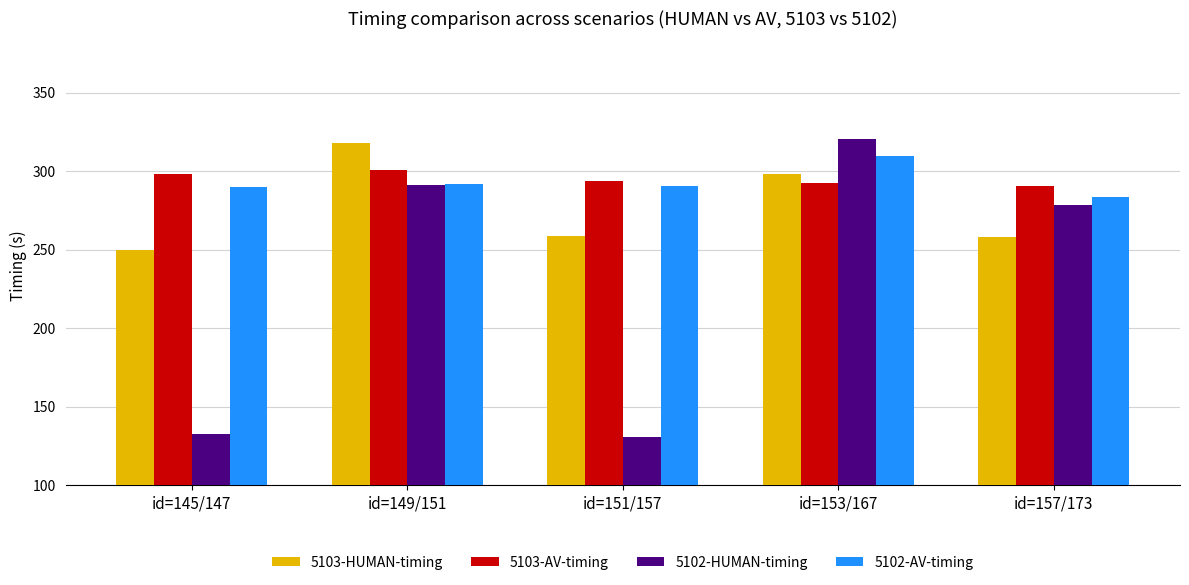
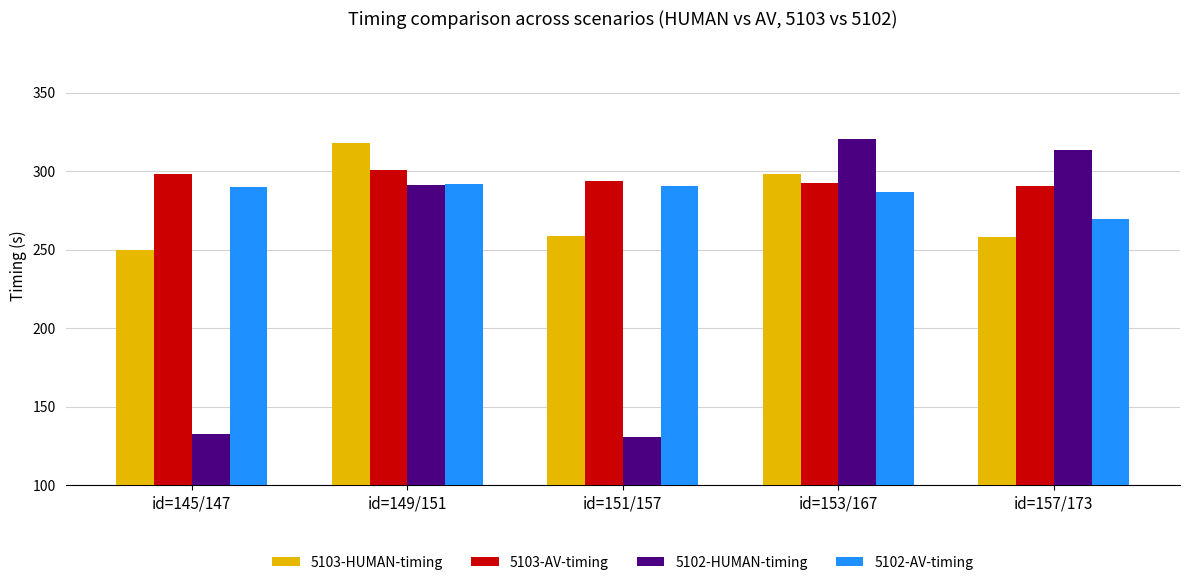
  {
    "5103-HUMAN-timing": {
      "id=145/147": 249,
      "id=149/151": 318,
      "id=151/157": 259,
      "id=153/167": 298,
      "id=157/173": 258
    },
    "5103-AV-timing": {
      "id=145/147": 298,
      "id=149/151": 301,
      "id=151/157": 294,
      "id=153/167": 292,
      "id=157/173": 291
    },
    "5102-HUMAN-timing": {
      "id=145/147": 133,
      "id=149/151": 291,
      "id=151/157": 130,
      "id=153/167": 321,
-     "id=157/173": 279
+     "id=157/173": 314
    },
    "5102-AV-timing": {
      "id=145/147": 290,
      "id=149/151": 292,
      "id=151/157": 291,
-     "id=153/167": 310,
-     "id=157/173": 284
+     "id=153/167": 287,
+     "id=157/173": 269
    }
  }
